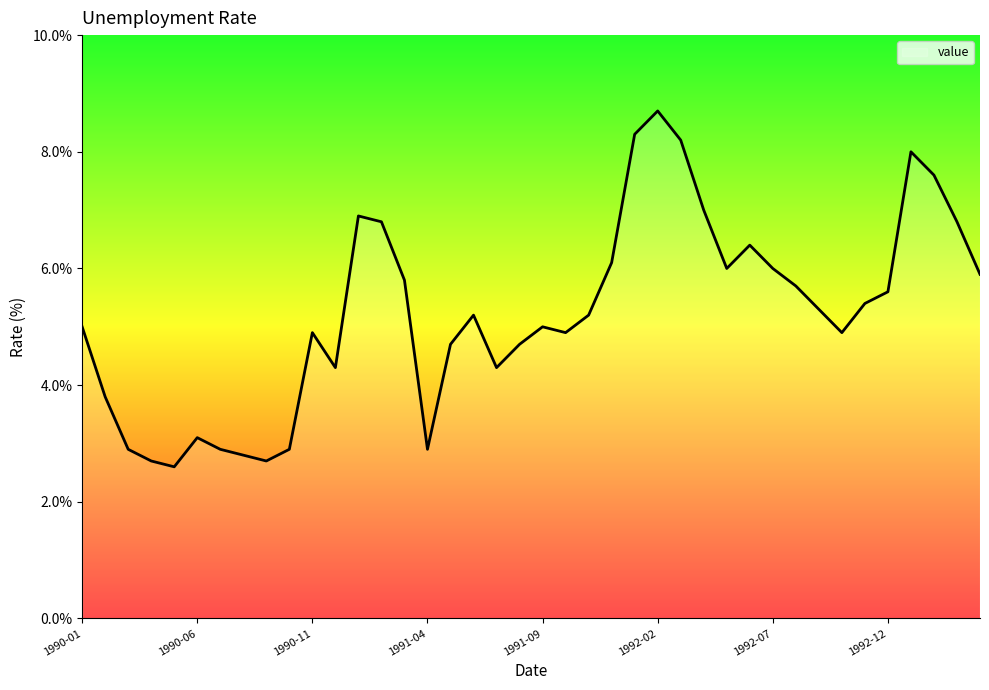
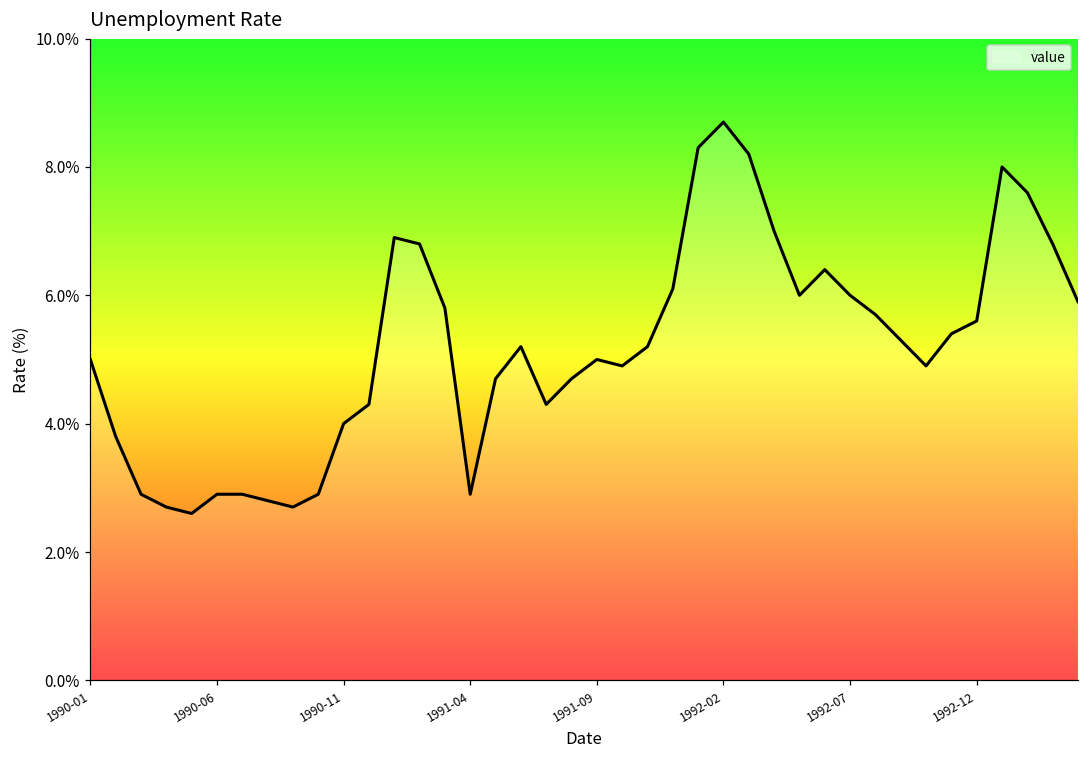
  {
    "1990-01": "5.0%",
-   "1990-06": "3.1%",
-   "1990-11": "4.9%",
+   "1990-06": "2.9%",
+   "1990-11": "4.0%",
    "1991-04": "2.9%",
    "1991-09": "5.0%",
    "1992-02": "8.7%",
    "1992-07": "6.0%",
    "1992-12": "5.6%"
  }
